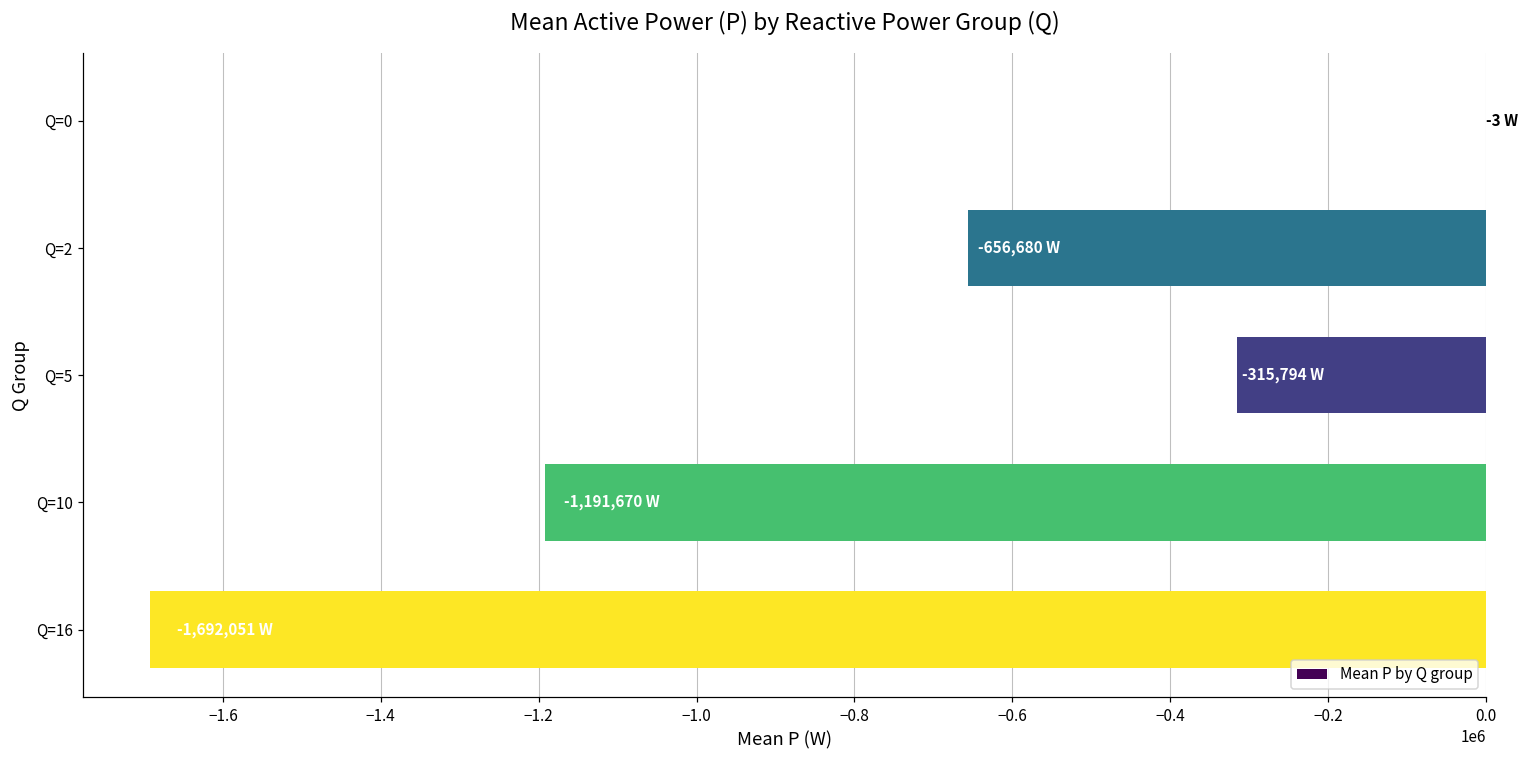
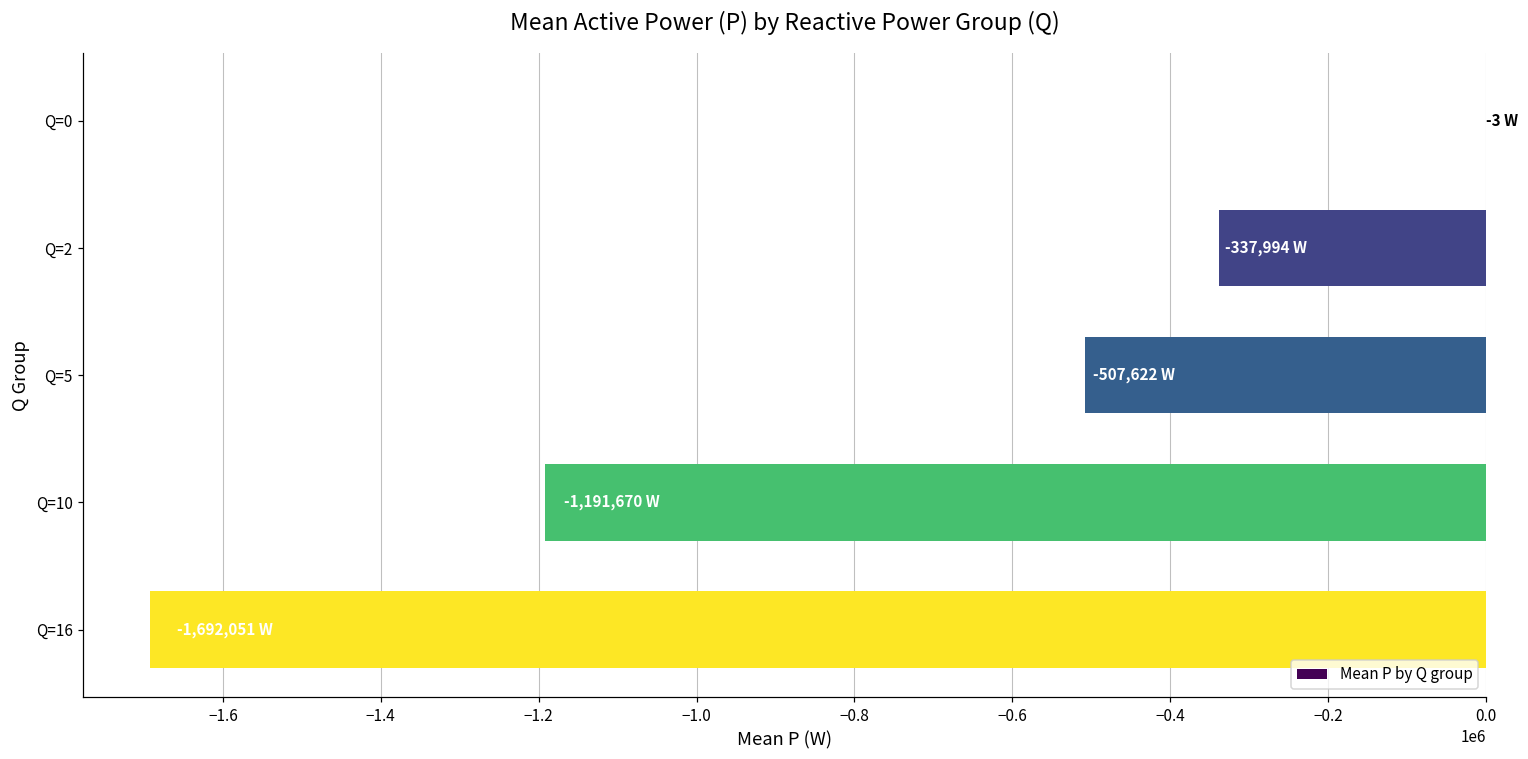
  {
    "Q=0": "-3",
-   "Q=2": "-656,680",
-   "Q=5": "-315,794",
+   "Q=2": "-337,994",
+   "Q=5": "-507,622",
    "Q=10": "-1,191,670",
    "Q=16": "-1,692,051"
  }
